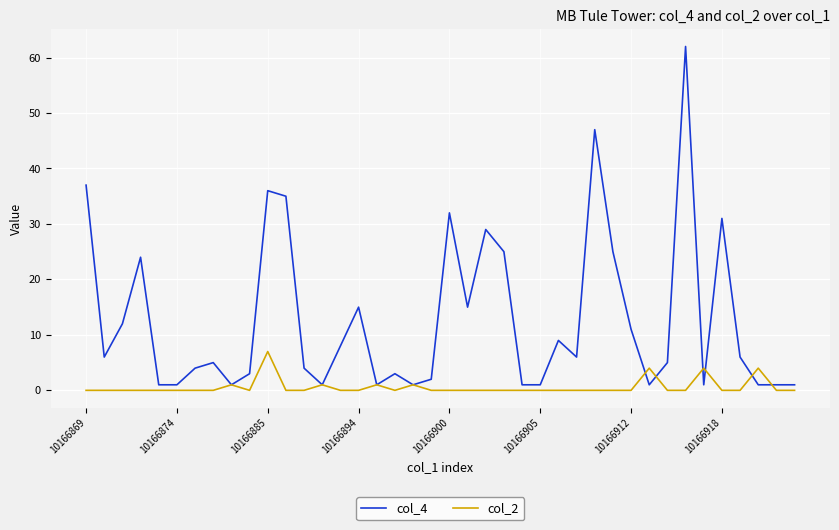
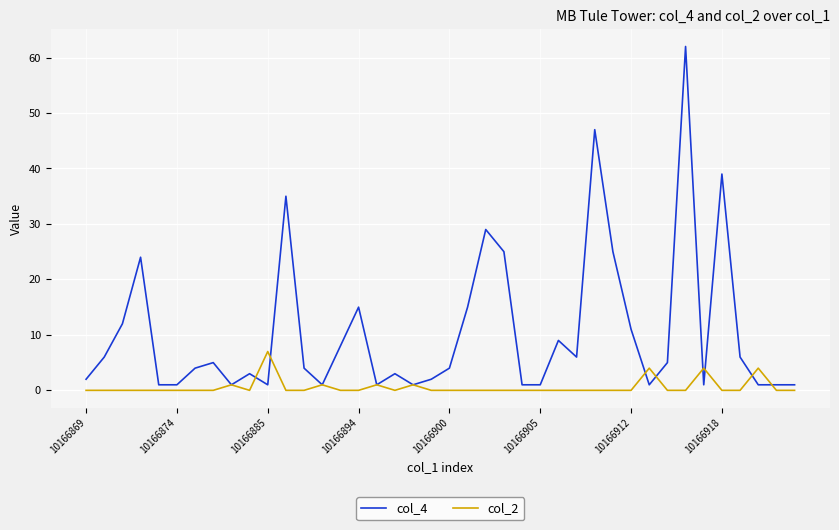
  {
    "col_4": {
-     "10166869": 37,
+     "10166869": 2,
      "10166874": 1,
-     "10166885": 36,
+     "10166885": 1,
      "10166894": 15,
-     "10166900": 32,
+     "10166900": 4,
      "10166905": 1,
      "10166912": 11,
-     "10166918": 31
+     "10166918": 39
    },
    "col_2": {
      "10166869": 0,
      "10166874": 0,
      "10166885": 7,
      "10166894": 0,
      "10166900": 0,
      "10166905": 0,
      "10166912": 0,
      "10166918": 0
    }
  }
